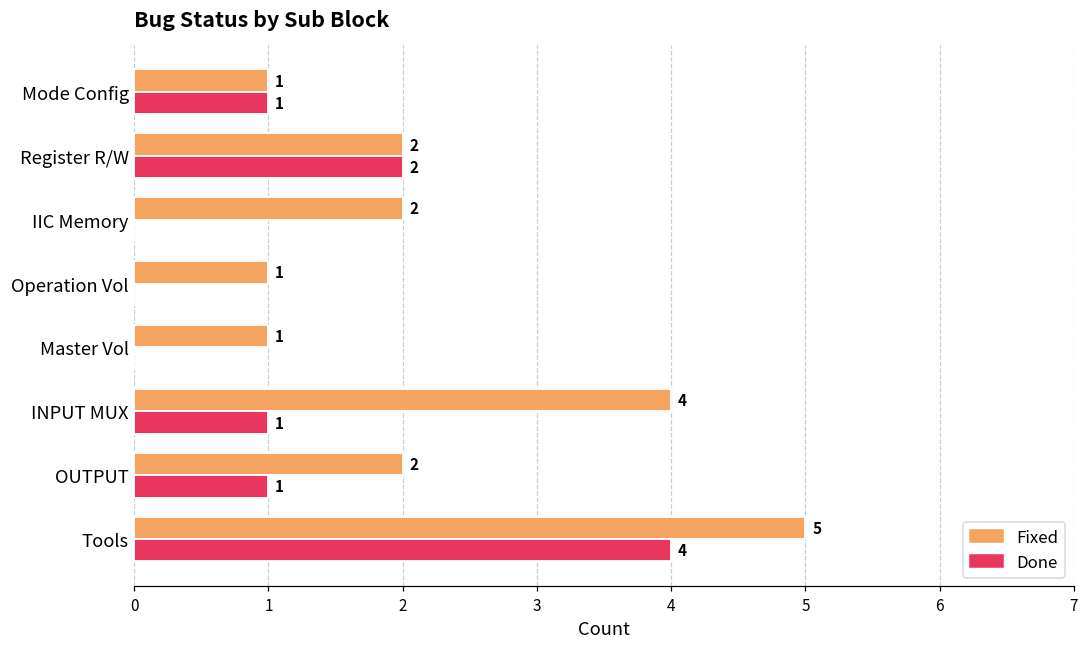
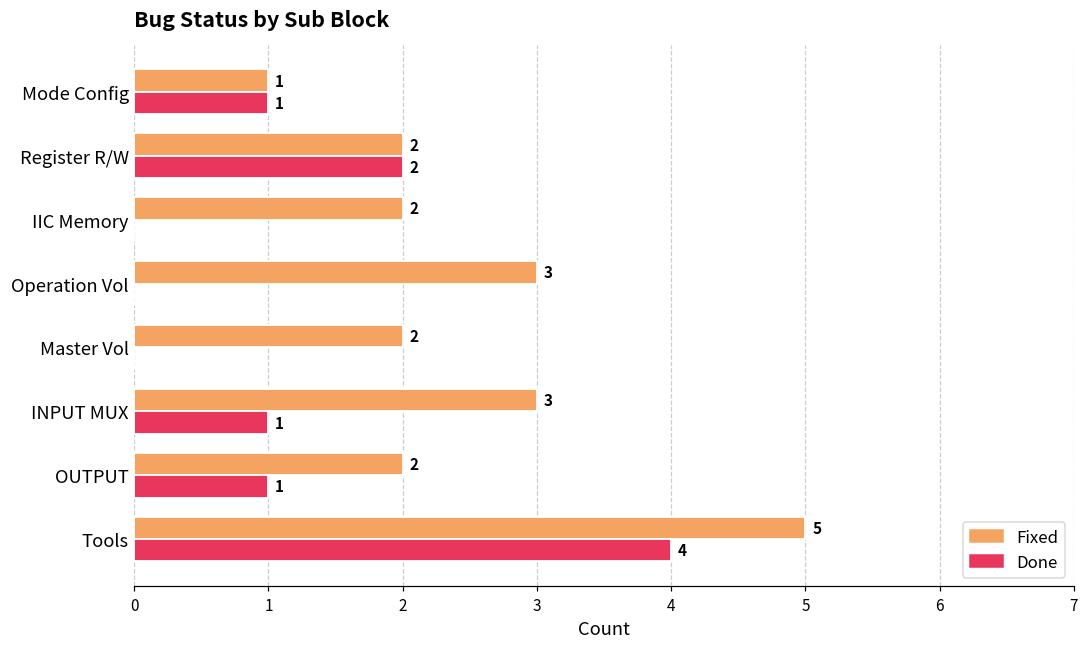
  {
    "Fixed": {
      "Mode Config": 1,
      "Register R/W": 2,
      "IIC Memory": 2,
-     "Operation Vol": 1,
-     "Master Vol": 1,
-     "INPUT MUX": 4,
+     "Operation Vol": 3,
+     "Master Vol": 2,
+     "INPUT MUX": 3,
      "OUTPUT": 2,
      "Tools": 5
    },
    "Done": {
      "Mode Config": 1,
      "Register R/W": 2,
      "INPUT MUX": 1,
      "OUTPUT": 1,
      "Tools": 4
    }
  }
